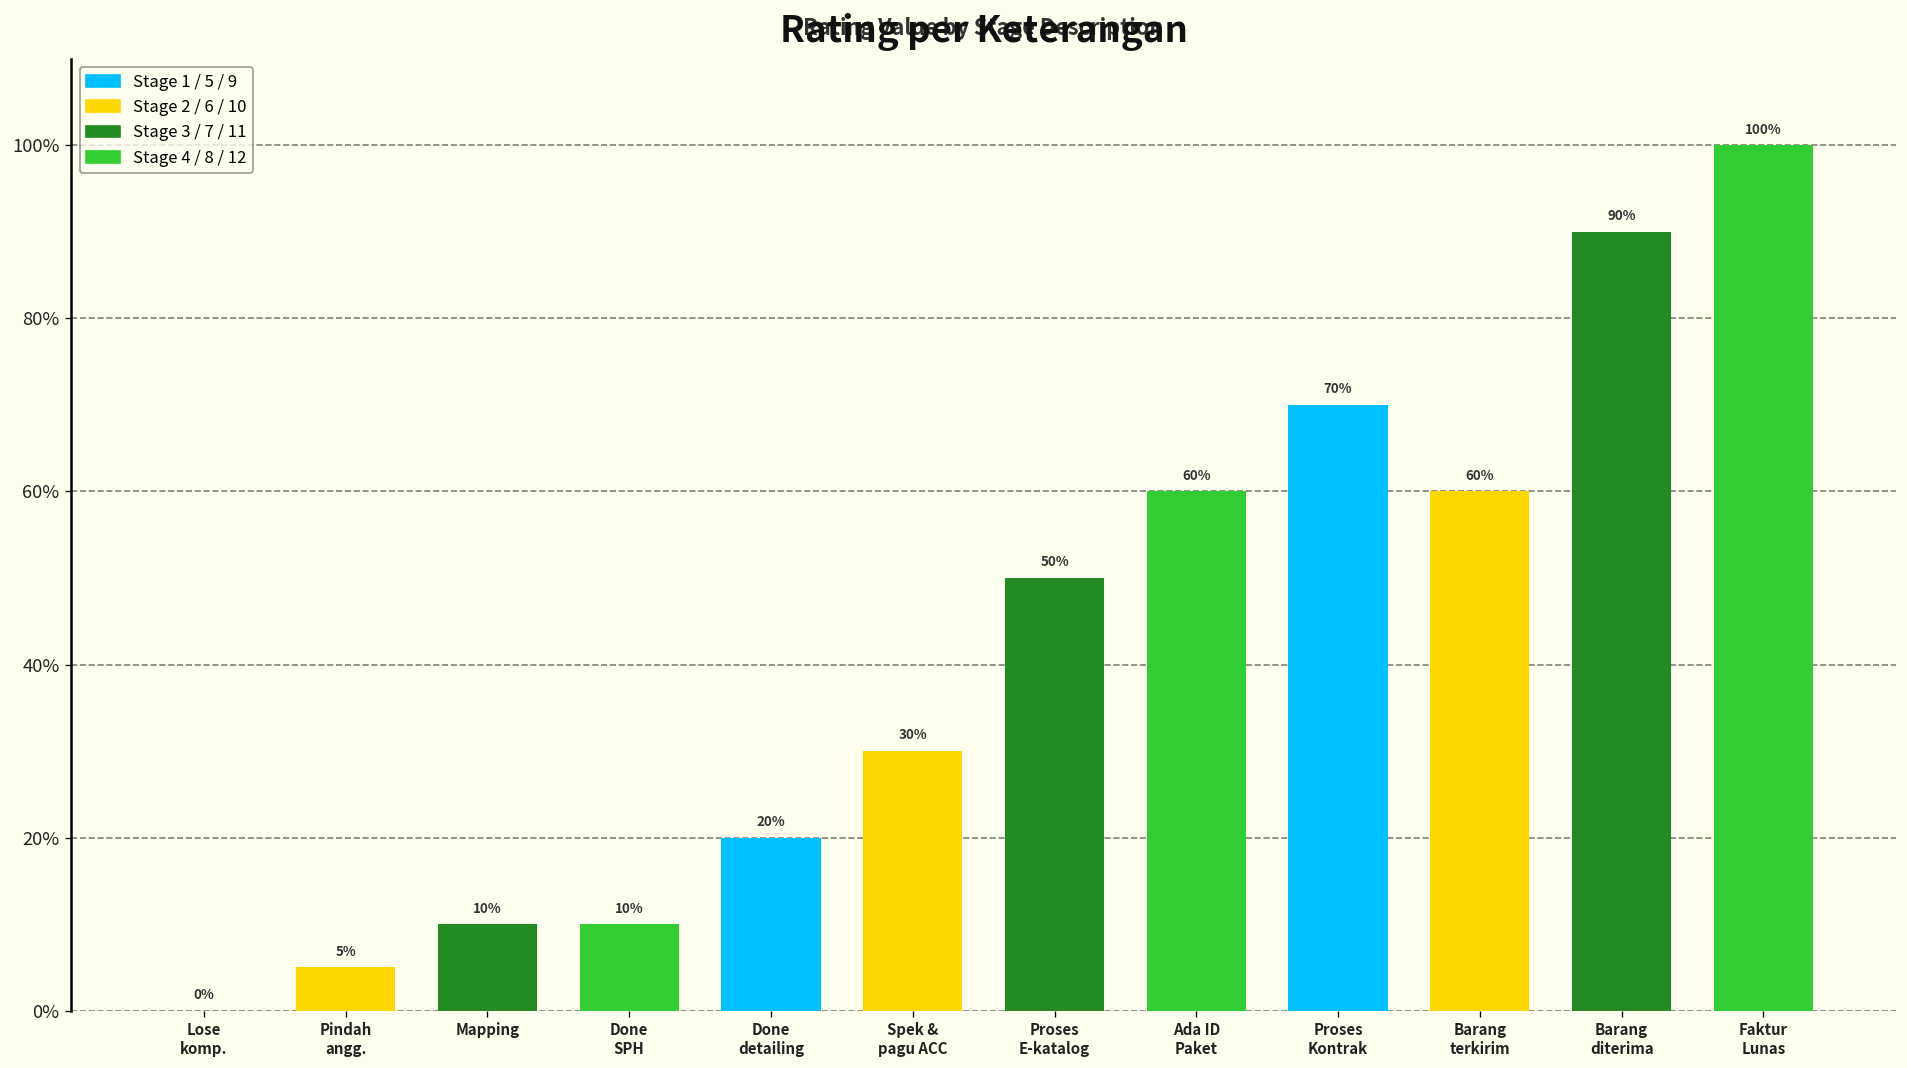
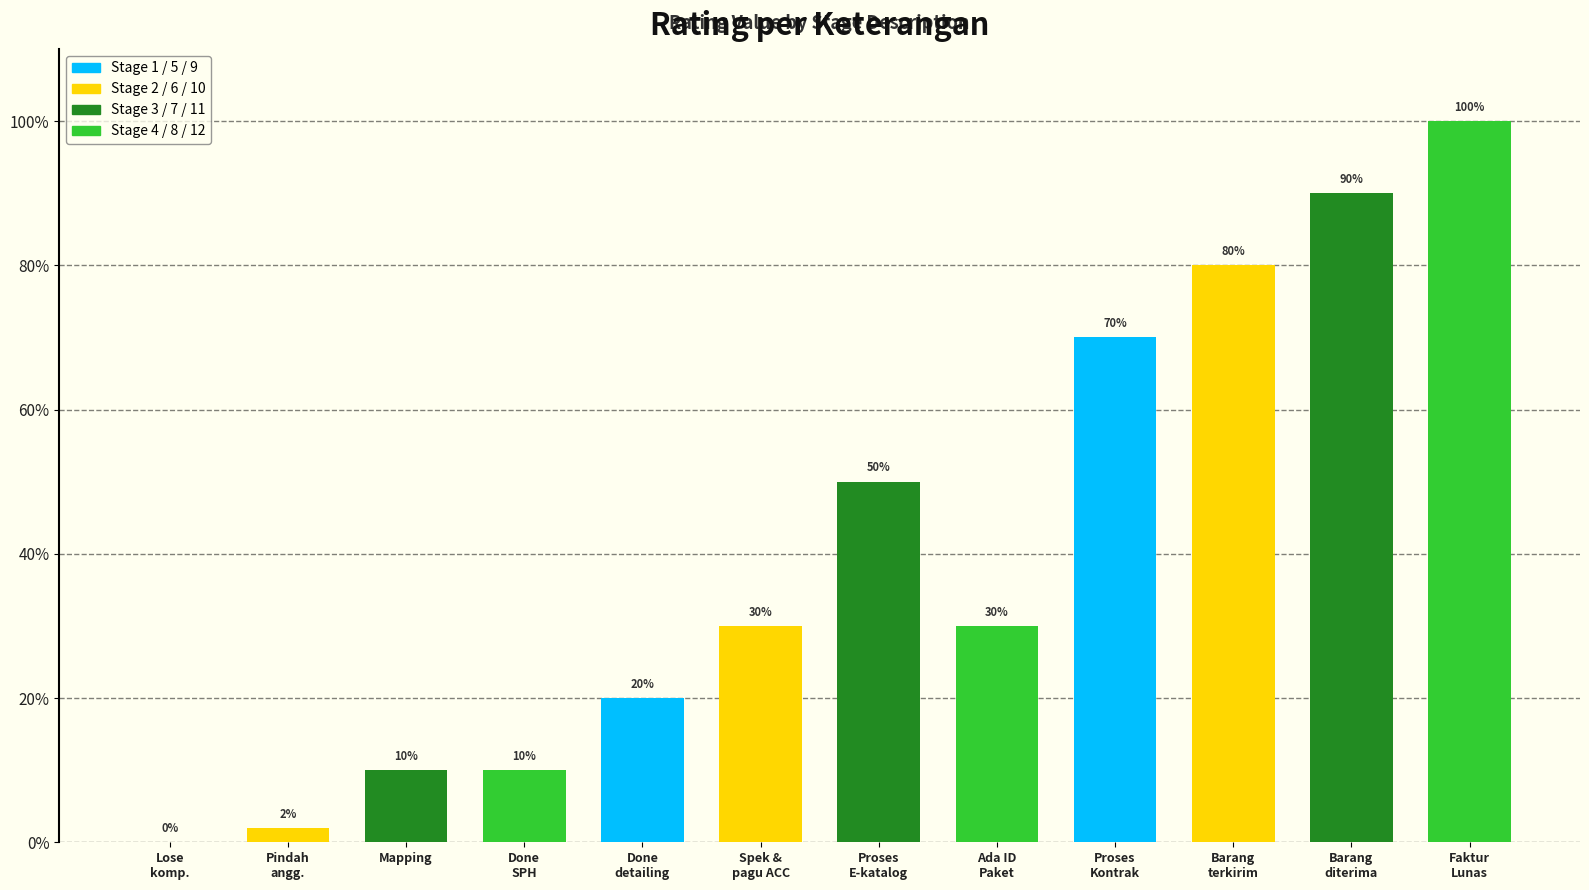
  {
    "Lose komp.": "0%",
-   "Pindah angg.": "5%",
+   "Pindah angg.": "2%",
    "Mapping": "10%",
    "Done SPH": "10%",
    "Done detailing": "20%",
    "Spek & pagu ACC": "30%",
    "Proses E-katalog": "50%",
-   "Ada ID Paket": "60%",
+   "Ada ID Paket": "30%",
    "Proses Kontrak": "70%",
-   "Barang terkirim": "60%",
+   "Barang terkirim": "80%",
    "Barang diterima": "90%",
    "Faktur Lunas": "100%"
  }
